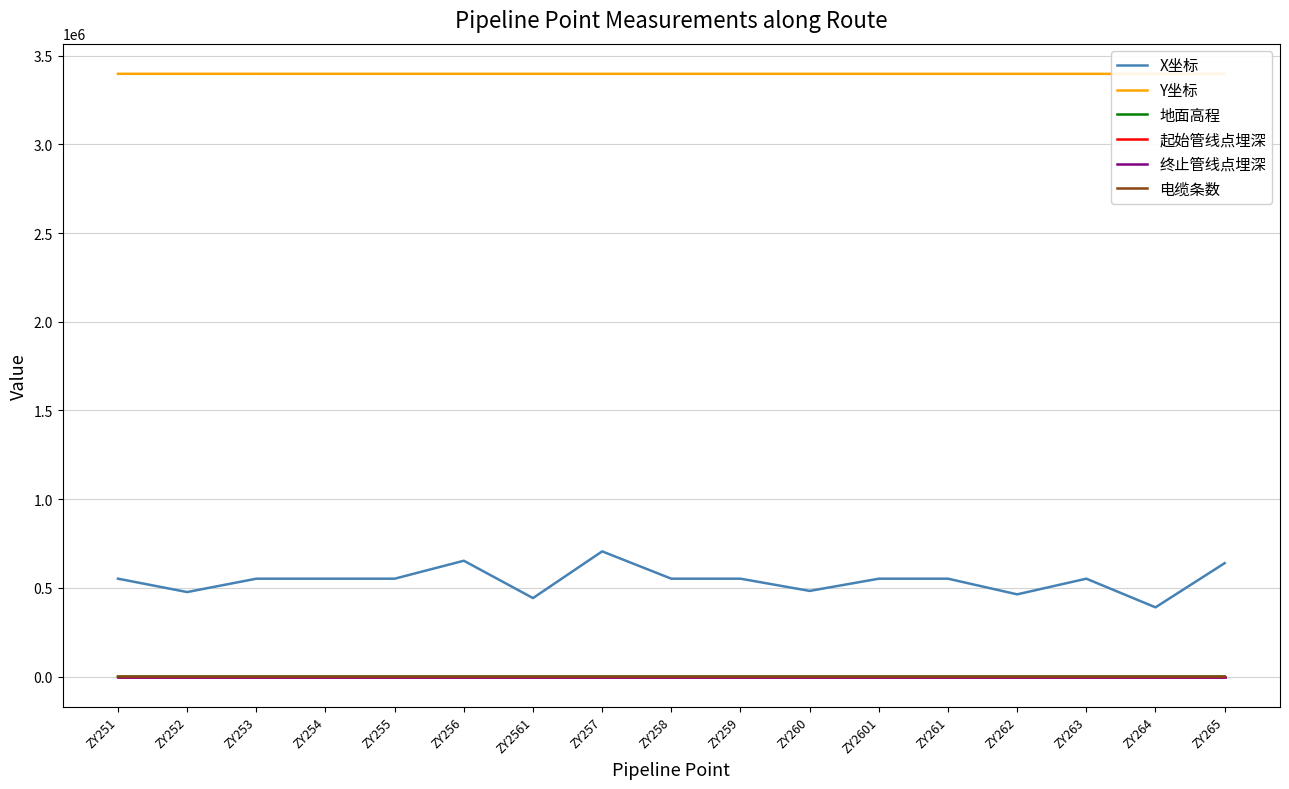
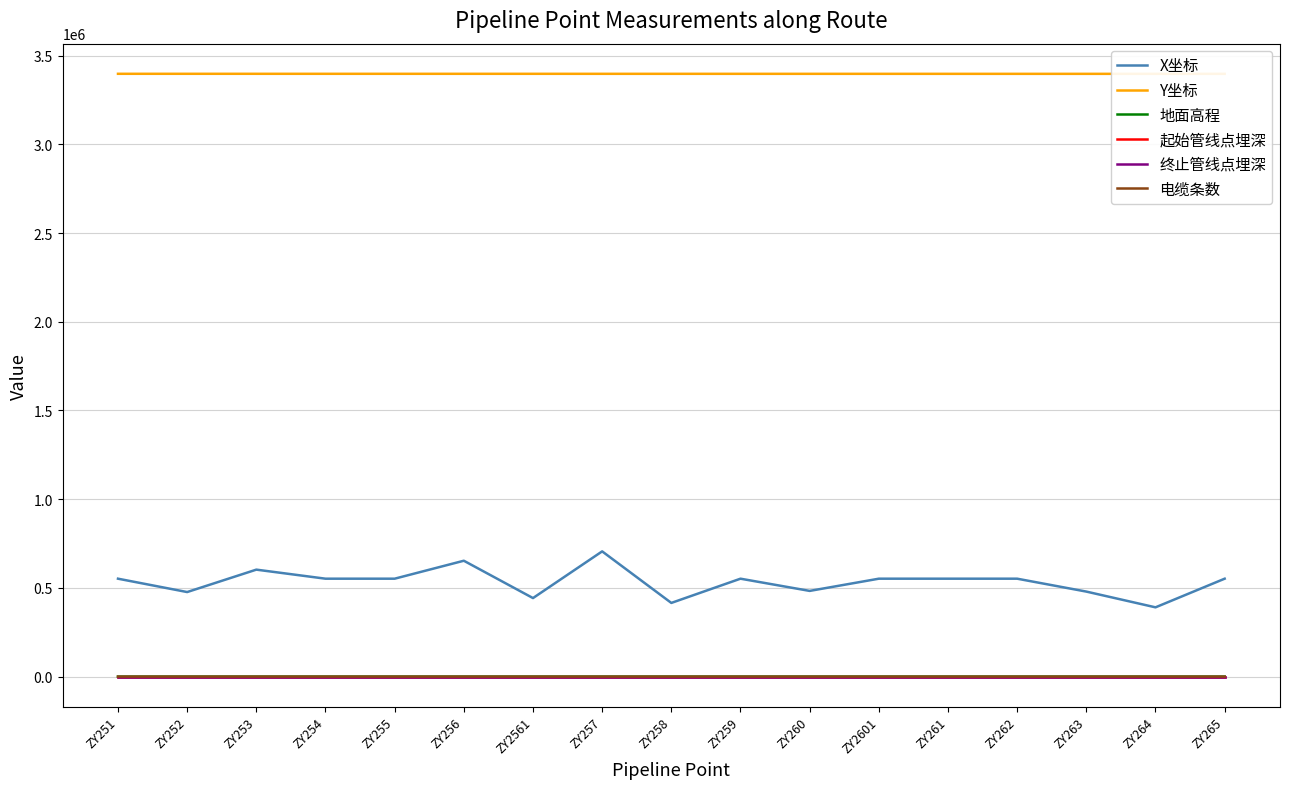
  {
    "X坐标": {
      "ZY251": 550000,
      "ZY252": 480000,
-     "ZY253": 550000,
+     "ZY253": 600000,
      "ZY254": 550000,
      "ZY255": 550000,
      "ZY256": 650000,
      "ZY2561": 440000,
      "ZY257": 710000,
-     "ZY258": 550000,
+     "ZY258": 420000,
      "ZY259": 550000,
      "ZY260": 480000,
      "ZY2601": 550000,
      "ZY261": 550000,
-     "ZY262": 460000,
-     "ZY263": 550000,
+     "ZY262": 550000,
+     "ZY263": 480000,
      "ZY264": 390000,
-     "ZY265": 640000
+     "ZY265": 550000
    },
    "Y坐标": {
      "ZY251": 3400000,
      "ZY252": 3400000,
      "ZY253": 3400000,
      "ZY254": 3400000,
      "ZY255": 3400000,
      "ZY256": 3400000,
      "ZY2561": 3400000,
      "ZY257": 3400000,
      "ZY258": 3400000,
      "ZY259": 3400000,
      "ZY260": 3400000,
      "ZY2601": 3400000,
      "ZY261": 3400000,
      "ZY262": 3400000,
      "ZY263": 3400000
    },
    "电缆条数": {
      "ZY251": 0,
      "ZY252": 0,
      "ZY253": 0,
      "ZY254": 0,
      "ZY255": 0,
      "ZY256": 0,
      "ZY2561": 0,
      "ZY257": 0,
      "ZY258": 0,
      "ZY259": 0,
      "ZY260": 0,
      "ZY2601": 0,
      "ZY261": 0,
      "ZY262": 0,
      "ZY263": 0,
      "ZY264": 0,
      "ZY265": 0
    }
  }
